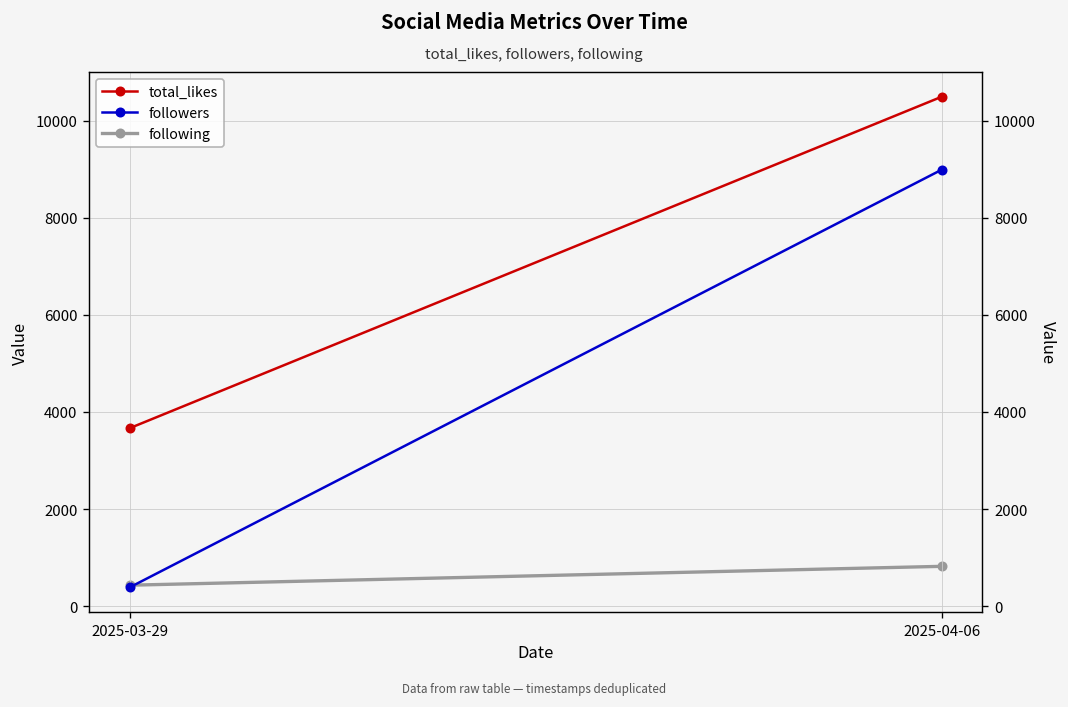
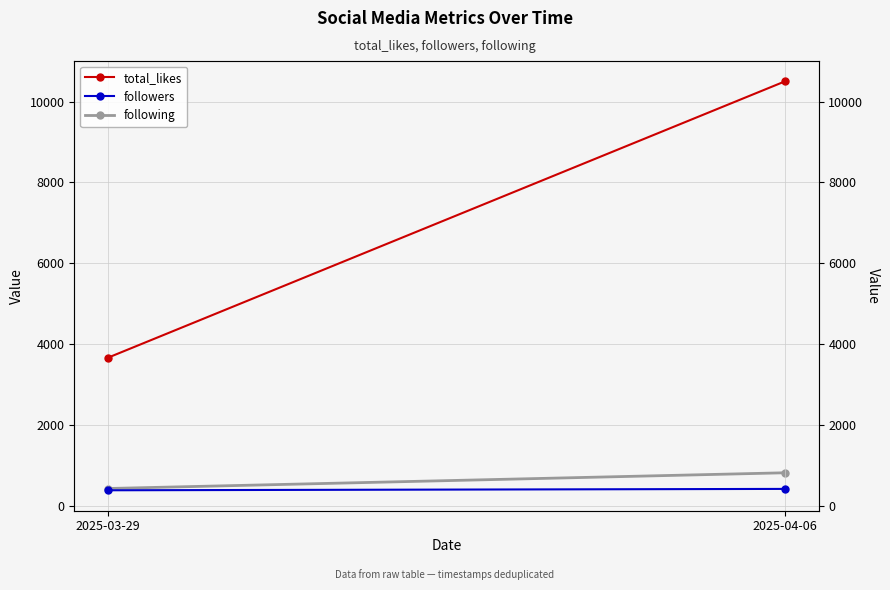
  {
    "total_likes": {
      "2025-03-29": 3700,
      "2025-04-06": 10500
    },
    "followers": {
-     "2025-04-06": 9000
+     "2025-04-06": 400
    },
    "following": {
      "2025-04-06": 800
    }
  }
